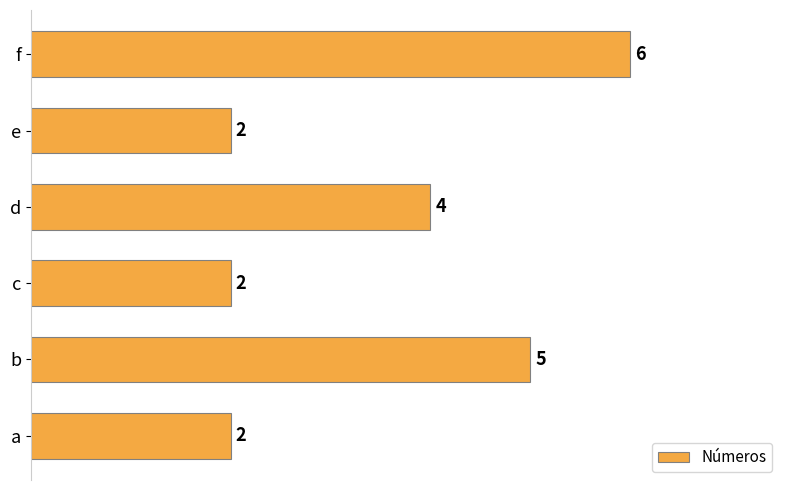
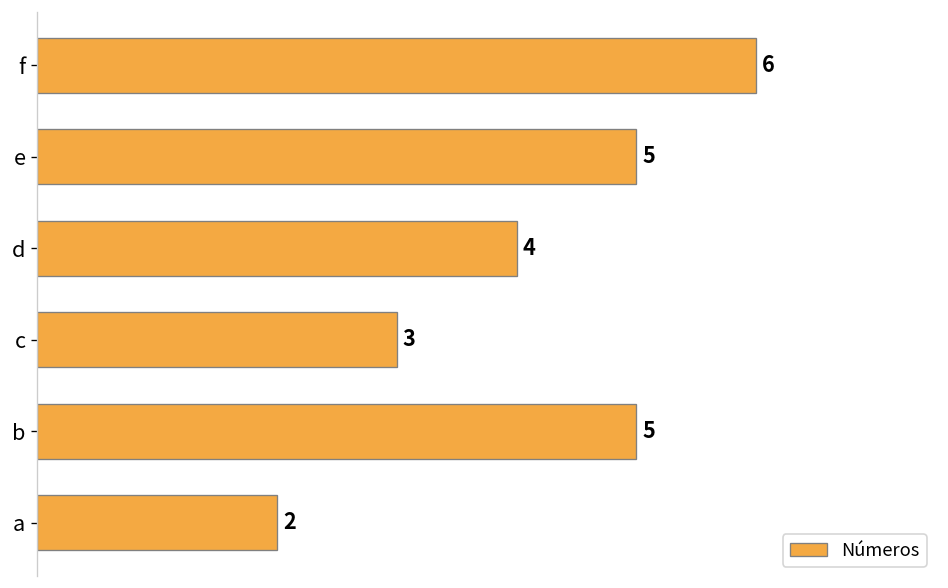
  {
    "f": 6,
-   "e": 2,
+   "e": 5,
    "d": 4,
-   "c": 2,
+   "c": 3,
    "b": 5,
    "a": 2
  }
